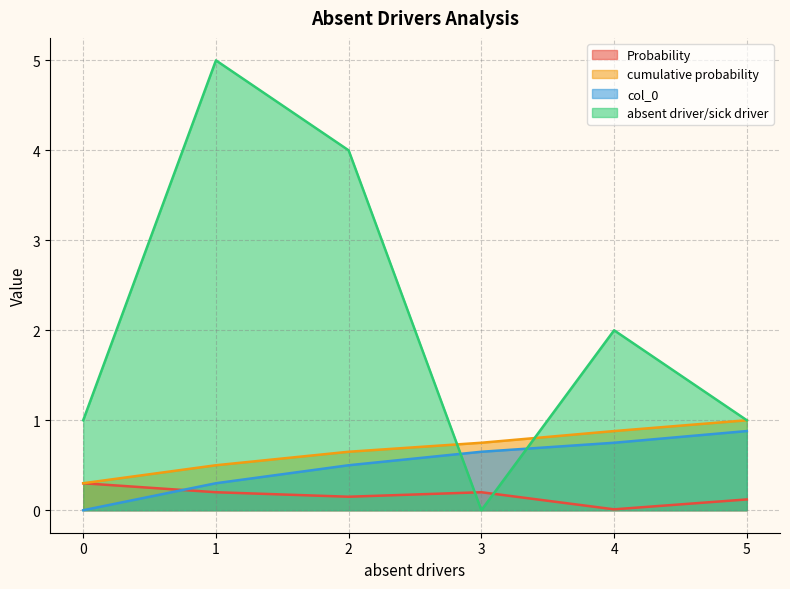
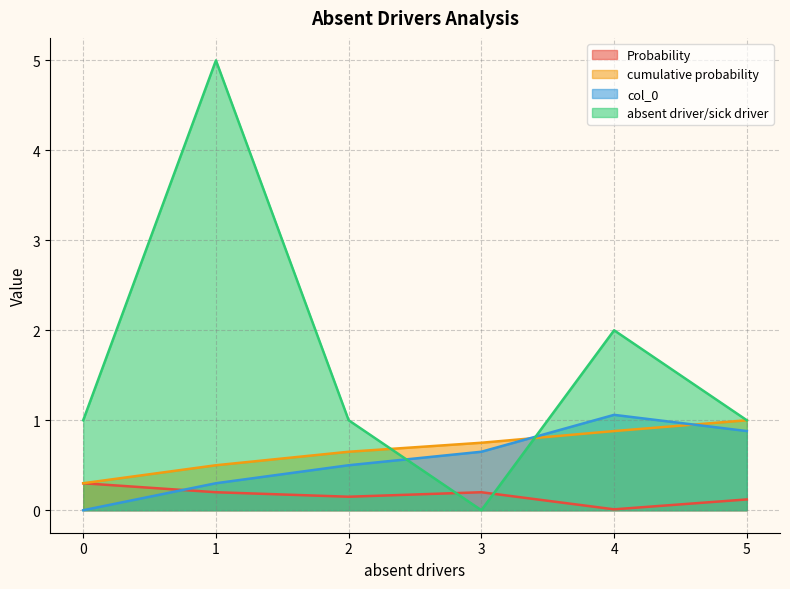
  {
    "Probability": {
      "1": 0.2,
      "2": 0.2,
      "3": 0.2,
      "4": 0.0,
      "5": 0.1
    },
    "cumulative probability": {
      "1": 0.5,
      "2": 0.7,
      "3": 0.8,
      "4": 0.9
    },
    "col_0": {
      "0": 0.0,
      "1": 0.3,
      "2": 0.5,
      "3": 0.7,
-     "4": 0.8,
+     "4": 1.1,
      "5": 0.9
    },
    "absent driver/sick driver": {
      "0": 1,
      "1": 5,
-     "2": 4,
+     "2": 1,
      "3": 0,
      "4": 2
    }
  }
